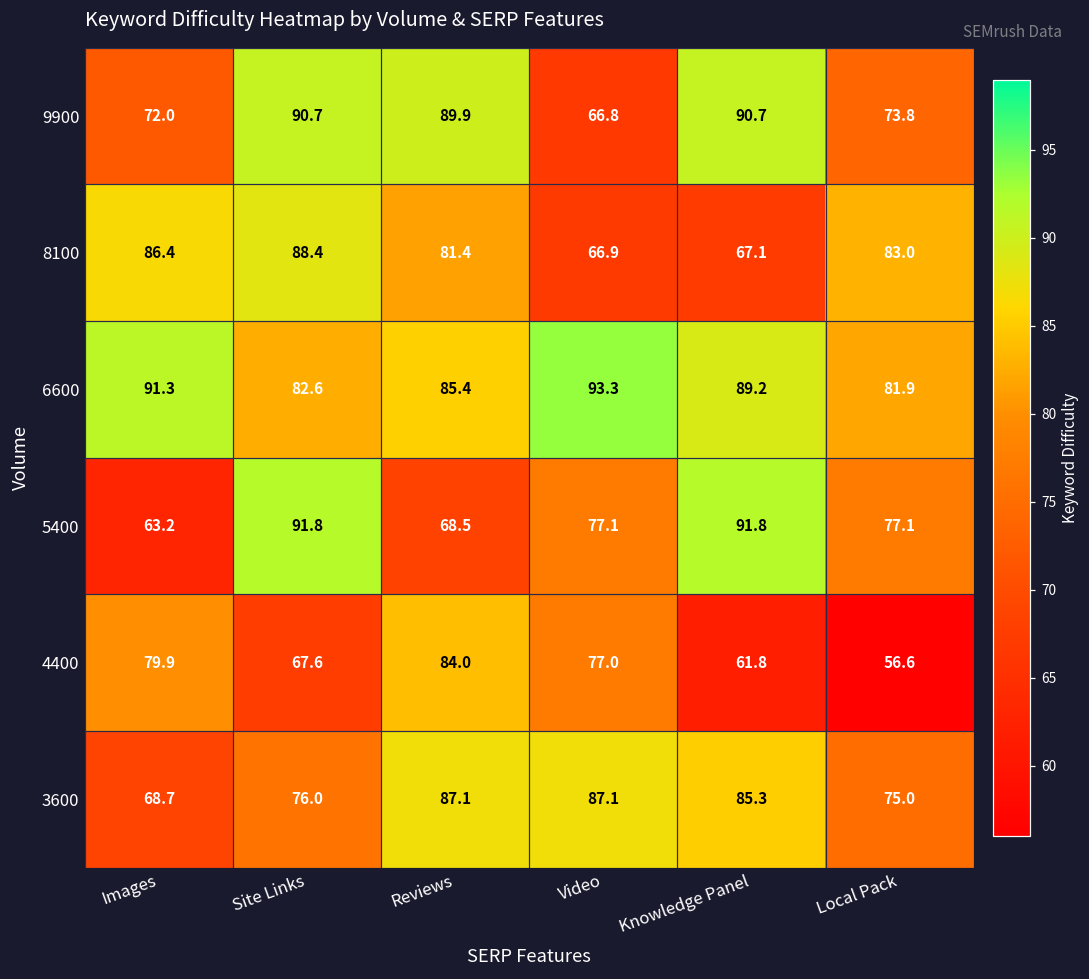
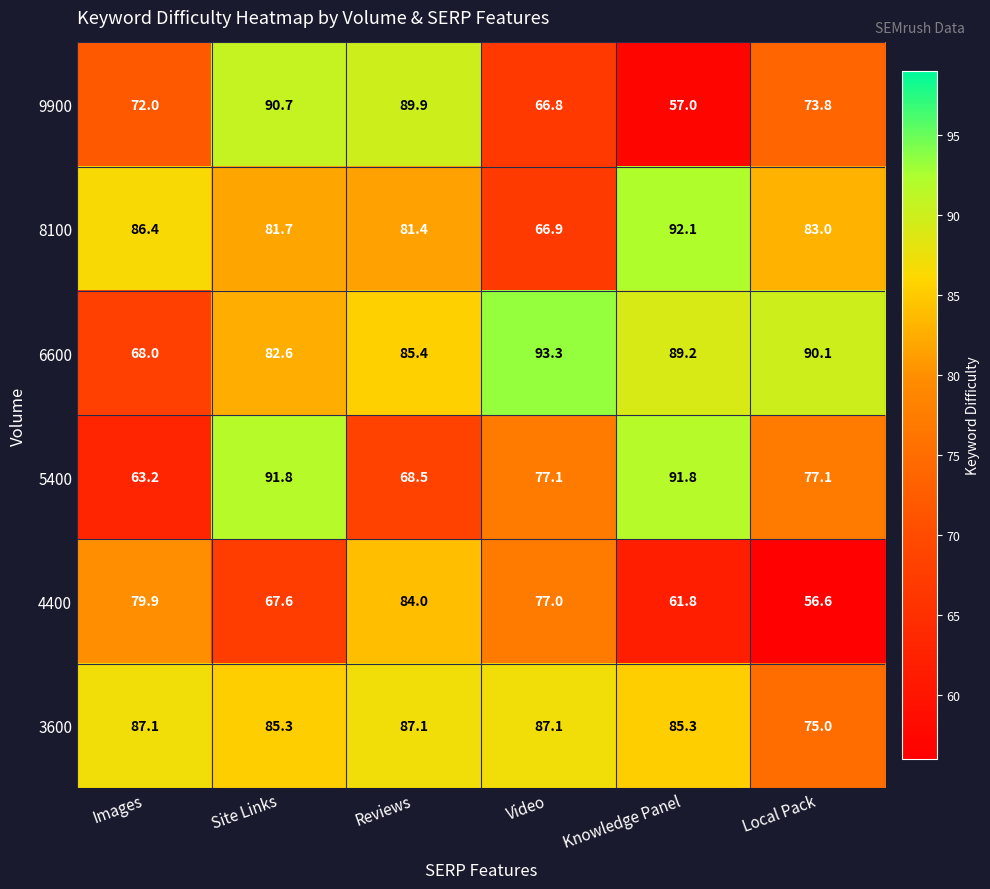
  {
    "9900": {
      "Images": 72.0,
      "Site Links": 90.7,
      "Reviews": 89.9,
      "Video": 66.8,
-     "Knowledge Panel": 90.7,
+     "Knowledge Panel": 57.0,
      "Local Pack": 73.8
    },
    "8100": {
      "Images": 86.4,
-     "Site Links": 88.4,
+     "Site Links": 81.7,
      "Reviews": 81.4,
      "Video": 66.9,
-     "Knowledge Panel": 67.1,
+     "Knowledge Panel": 92.1,
      "Local Pack": 83.0
    },
    "6600": {
-     "Images": 91.3,
+     "Images": 68.0,
      "Site Links": 82.6,
      "Reviews": 85.4,
      "Video": 93.3,
      "Knowledge Panel": 89.2,
-     "Local Pack": 81.9
+     "Local Pack": 90.1
    },
    "5400": {
      "Images": 63.2,
      "Site Links": 91.8,
      "Reviews": 68.5,
      "Video": 77.1,
      "Knowledge Panel": 91.8,
      "Local Pack": 77.1
    },
    "4400": {
      "Images": 79.9,
      "Site Links": 67.6,
      "Reviews": 84.0,
      "Video": 77.0,
      "Knowledge Panel": 61.8,
      "Local Pack": 56.6
    },
    "3600": {
-     "Images": 68.7,
-     "Site Links": 76.0,
+     "Images": 87.1,
+     "Site Links": 85.3,
      "Reviews": 87.1,
      "Video": 87.1,
      "Knowledge Panel": 85.3,
      "Local Pack": 75.0
    }
  }
